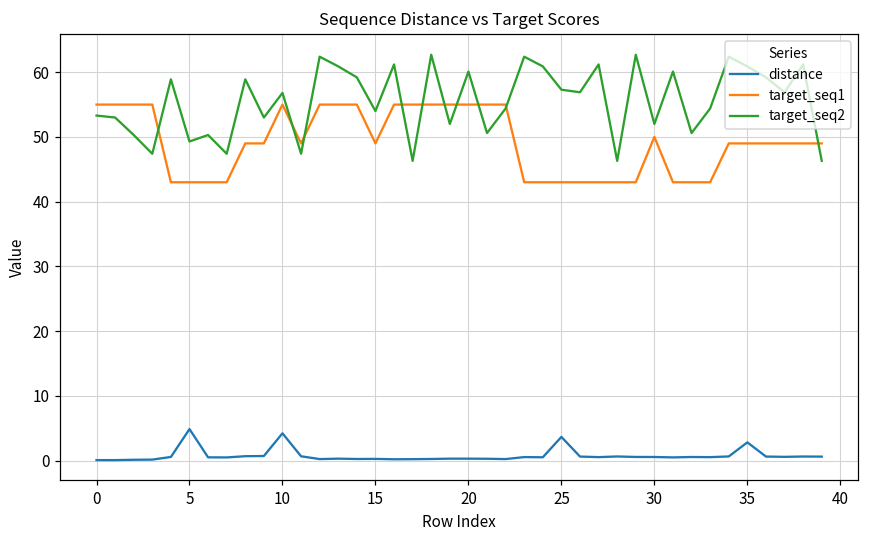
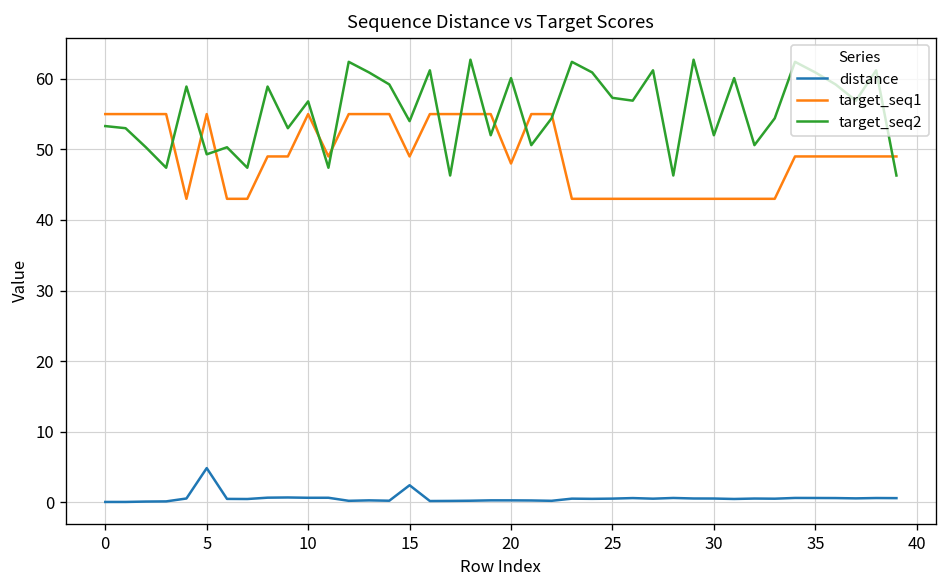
  {
    "distance": {
      "0": 0,
      "5": 5,
-     "10": 4,
-     "15": 0,
+     "10": 1,
+     "15": 2,
      "20": 0,
-     "25": 4,
+     "25": 1,
      "30": 1,
-     "35": 3
+     "35": 1
    },
    "target_seq1": {
      "0": 55,
-     "5": 43,
+     "5": 55,
      "10": 55,
      "15": 49,
-     "20": 55,
+     "20": 48,
      "25": 43,
-     "30": 50,
+     "30": 43,
      "35": 49
    },
    "target_seq2": {
      "0": 53,
      "5": 49,
      "10": 57,
      "15": 54,
      "20": 60,
      "25": 57,
      "30": 52
    }
  }
